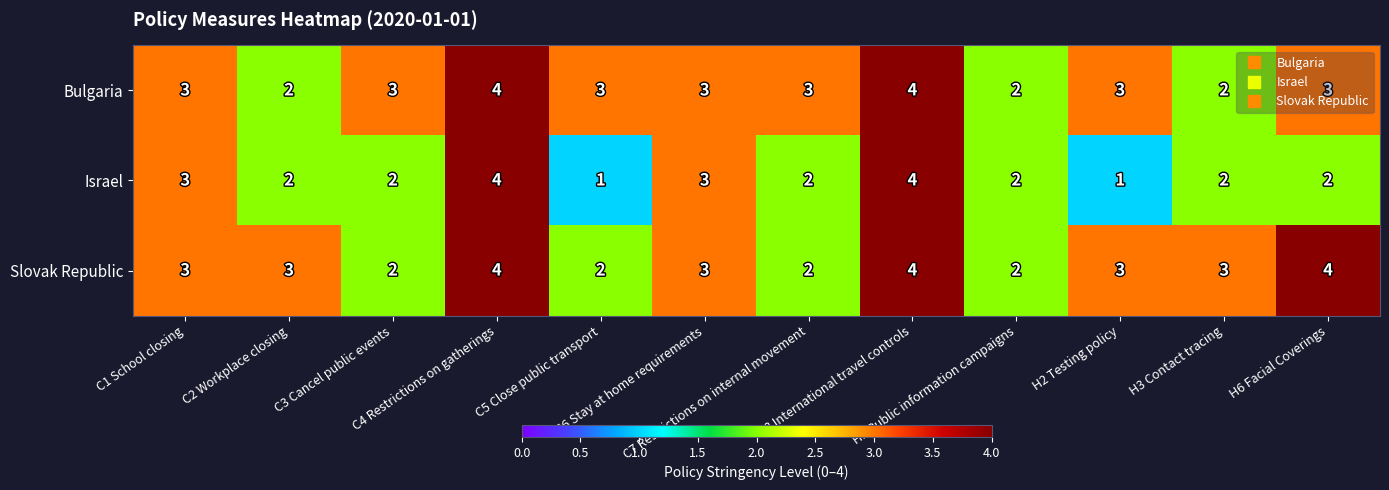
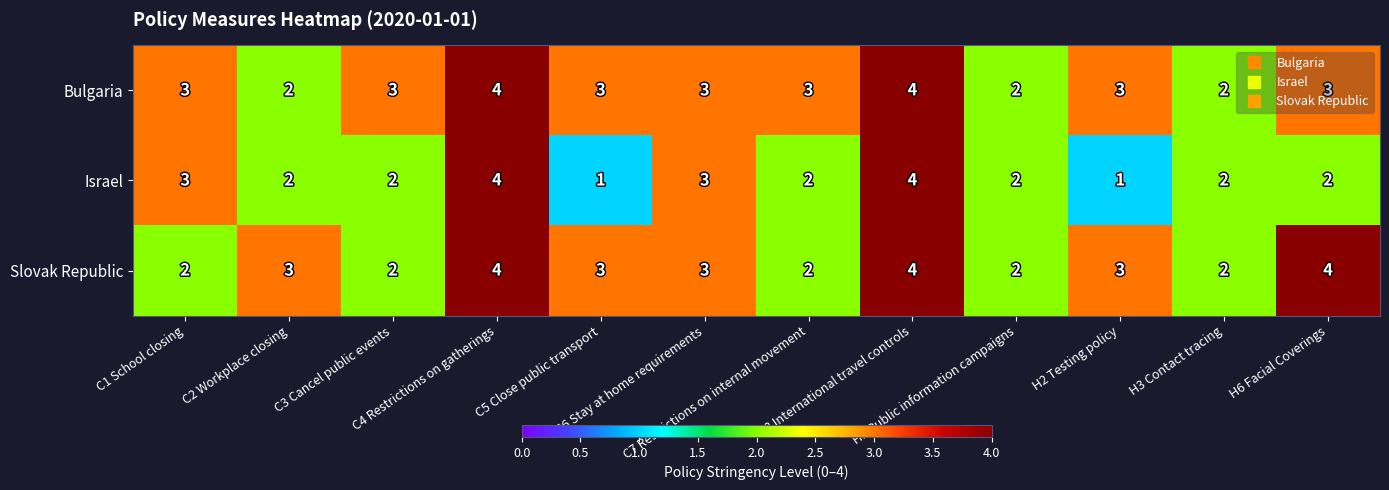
  {
    "Bulgaria": {
      "C1 School closing": 3,
      "C2 Workplace closing": 2,
      "C3 Cancel public events": 3,
      "C4 Restrictions on gatherings": 4,
      "C5 Close public transport": 3,
      "C6 Stay at home requirements": 3,
      "C7 Restrictions on internal movement": 3,
      "C8 International travel controls": 4,
      "H1 Public information campaigns": 2,
      "H2 Testing policy": 3,
      "H3 Contact tracing": 2
    },
    "Israel": {
      "C1 School closing": 3,
      "C2 Workplace closing": 2,
      "C3 Cancel public events": 2,
      "C4 Restrictions on gatherings": 4,
      "C5 Close public transport": 1,
      "C6 Stay at home requirements": 3,
      "C7 Restrictions on internal movement": 2,
      "C8 International travel controls": 4,
      "H1 Public information campaigns": 2,
      "H2 Testing policy": 1,
      "H3 Contact tracing": 2,
      "H6 Facial Coverings": 2
    },
    "Slovak Republic": {
-     "C1 School closing": 3,
+     "C1 School closing": 2,
      "C2 Workplace closing": 3,
      "C3 Cancel public events": 2,
      "C4 Restrictions on gatherings": 4,
-     "C5 Close public transport": 2,
+     "C5 Close public transport": 3,
      "C6 Stay at home requirements": 3,
      "C7 Restrictions on internal movement": 2,
      "C8 International travel controls": 4,
      "H1 Public information campaigns": 2,
      "H2 Testing policy": 3,
-     "H3 Contact tracing": 3,
+     "H3 Contact tracing": 2,
      "H6 Facial Coverings": 4
    }
  }
